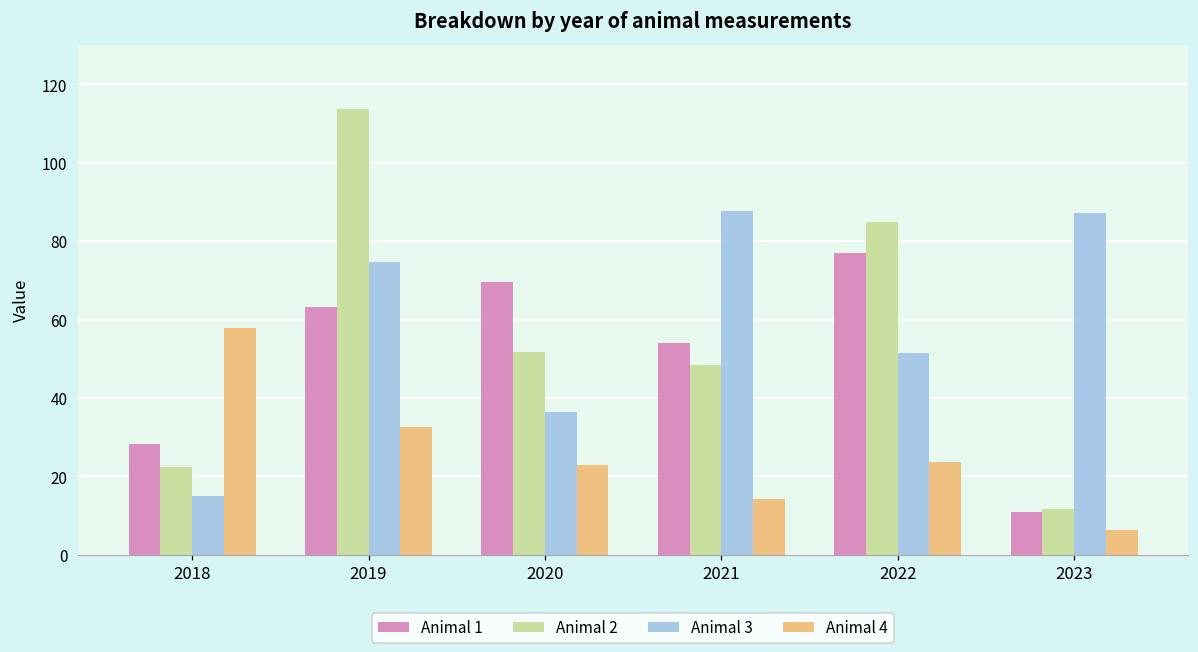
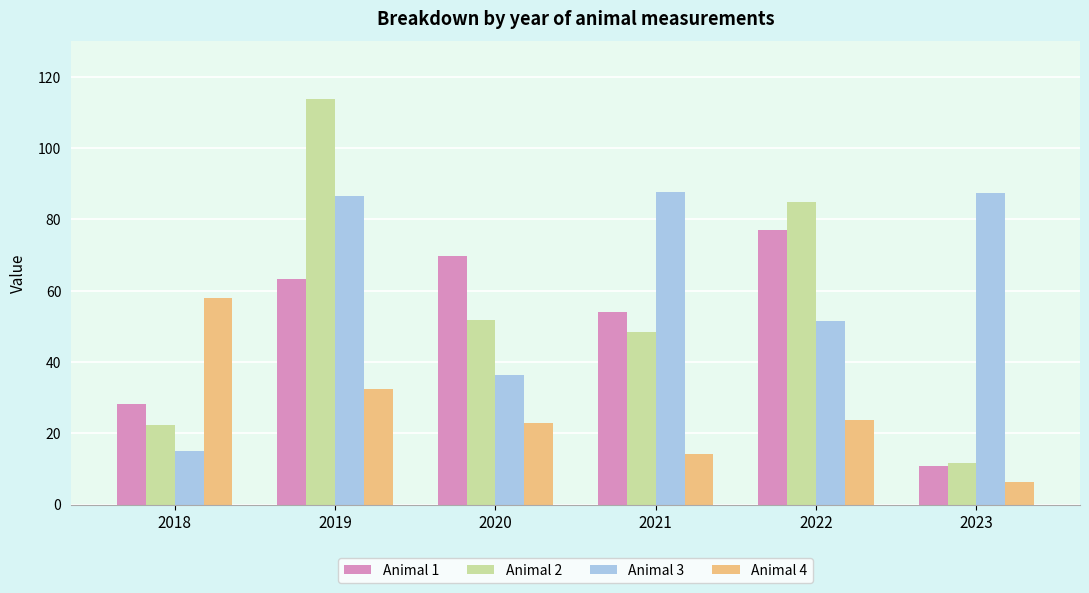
  {
    "Animal 1": {
      "2018": 28,
      "2019": 63,
      "2020": 70,
      "2021": 54,
      "2022": 77,
      "2023": 11
    },
    "Animal 3": {
      "2018": 15,
-     "2019": 75,
+     "2019": 87,
      "2020": 36,
      "2021": 88,
      "2022": 52,
      "2023": 87
    }
  }
